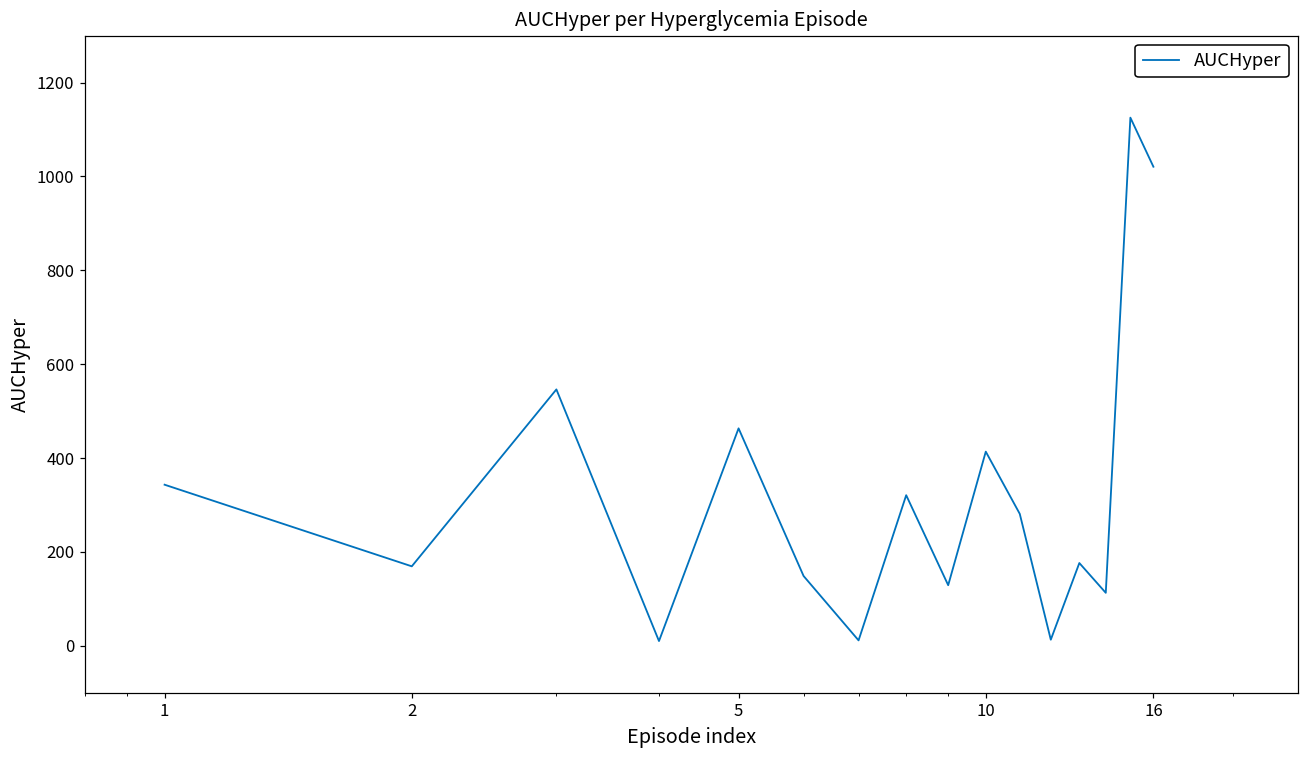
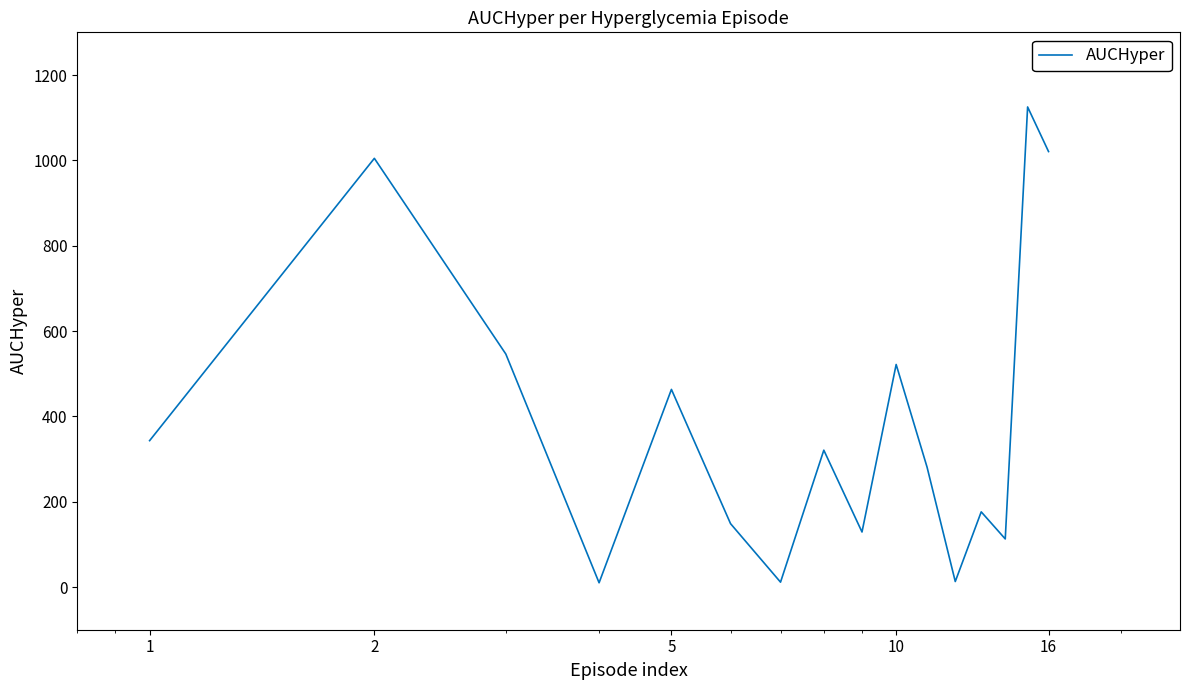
  {
    "1": 340,
-   "2": 170,
+   "2": 1000,
    "5": 460,
-   "10": 410,
+   "10": 520,
    "16": 1020
  }
